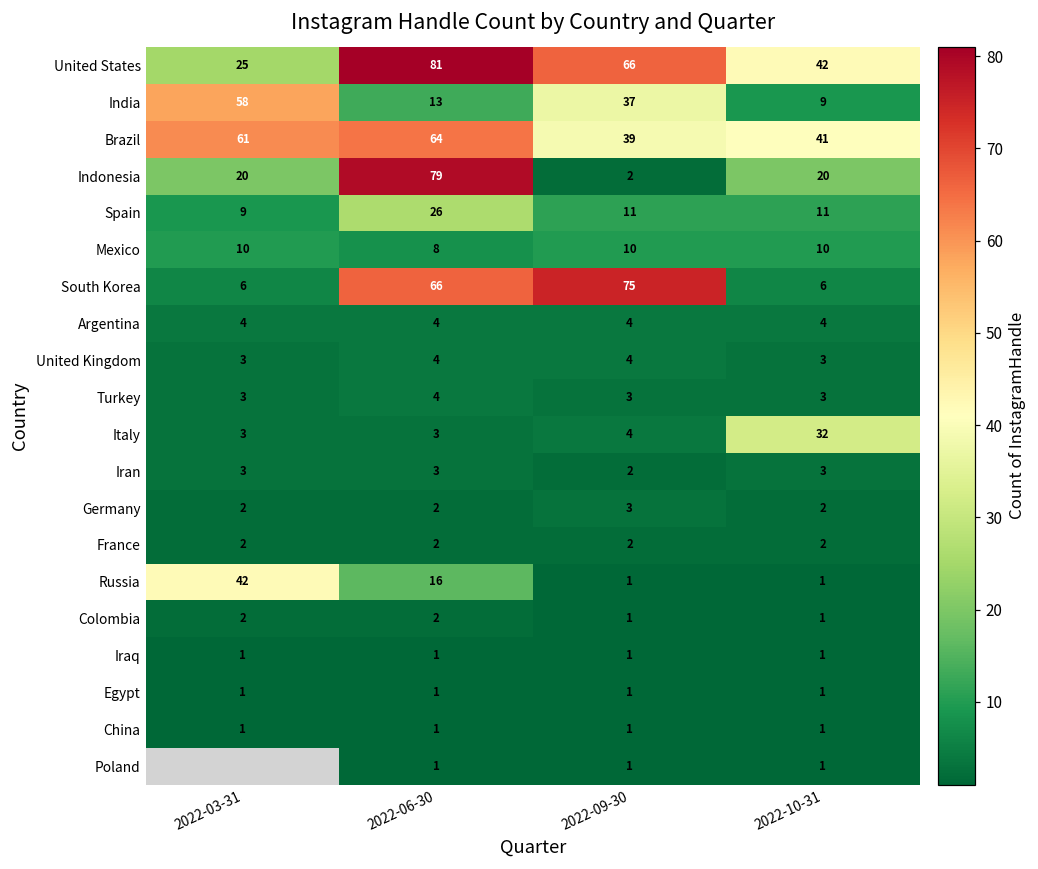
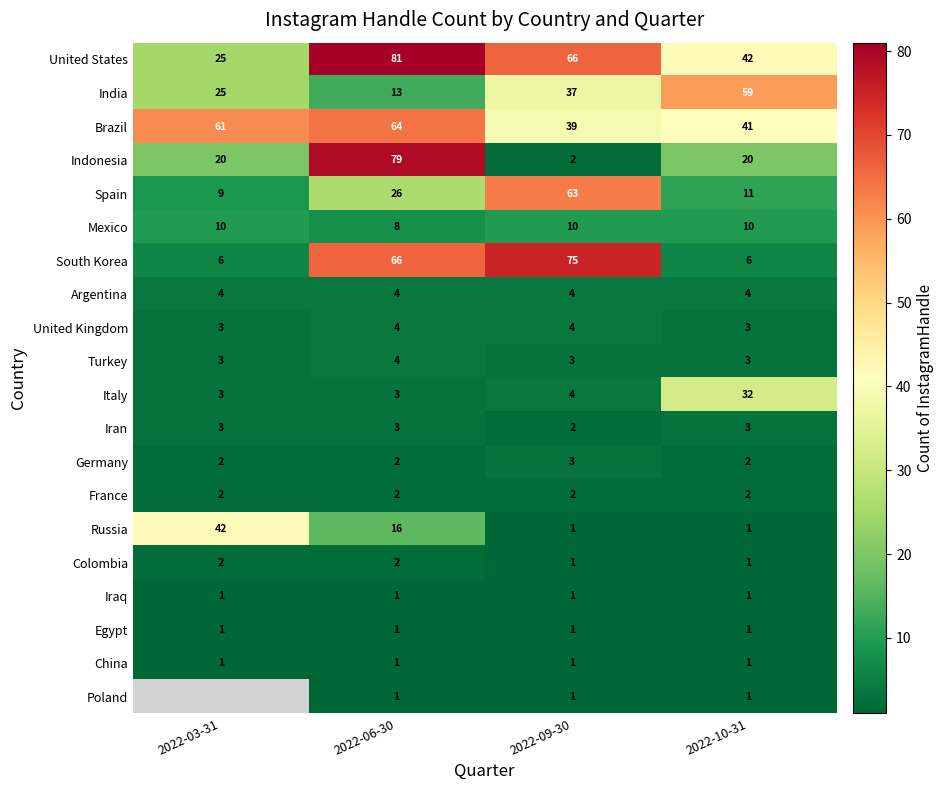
  {
    "United States": {
      "2022-03-31": 25,
      "2022-06-30": 81,
      "2022-09-30": 66,
      "2022-10-31": 42
    },
    "India": {
-     "2022-03-31": 58,
+     "2022-03-31": 25,
      "2022-06-30": 13,
      "2022-09-30": 37,
-     "2022-10-31": 9
+     "2022-10-31": 59
    },
    "Brazil": {
      "2022-03-31": 61,
      "2022-06-30": 64,
      "2022-09-30": 39,
      "2022-10-31": 41
    },
    "Indonesia": {
      "2022-03-31": 20,
      "2022-06-30": 79,
      "2022-09-30": 2,
      "2022-10-31": 20
    },
    "Spain": {
      "2022-03-31": 9,
      "2022-06-30": 26,
-     "2022-09-30": 11,
+     "2022-09-30": 63,
      "2022-10-31": 11
    },
    "Mexico": {
      "2022-03-31": 10,
      "2022-06-30": 8,
      "2022-09-30": 10,
      "2022-10-31": 10
    },
    "South Korea": {
      "2022-03-31": 6,
      "2022-06-30": 66,
      "2022-09-30": 75,
      "2022-10-31": 6
    },
    "Argentina": {
      "2022-03-31": 4,
      "2022-06-30": 4,
      "2022-09-30": 4,
      "2022-10-31": 4
    },
    "United Kingdom": {
      "2022-03-31": 3,
      "2022-06-30": 4,
      "2022-09-30": 4,
      "2022-10-31": 3
    },
    "Turkey": {
      "2022-03-31": 3,
      "2022-06-30": 4,
      "2022-09-30": 3,
      "2022-10-31": 3
    },
    "Italy": {
      "2022-03-31": 3,
      "2022-06-30": 3,
      "2022-09-30": 4,
      "2022-10-31": 32
    },
    "Iran": {
      "2022-03-31": 3,
      "2022-06-30": 3,
      "2022-09-30": 2,
      "2022-10-31": 3
    },
    "Germany": {
      "2022-03-31": 2,
      "2022-06-30": 2,
      "2022-09-30": 3,
      "2022-10-31": 2
    },
    "France": {
      "2022-03-31": 2,
      "2022-06-30": 2,
      "2022-09-30": 2,
      "2022-10-31": 2
    },
    "Russia": {
      "2022-03-31": 42,
      "2022-06-30": 16,
      "2022-09-30": 1,
      "2022-10-31": 1
    },
    "Colombia": {
      "2022-03-31": 2,
      "2022-06-30": 2,
      "2022-09-30": 1,
      "2022-10-31": 1
    },
    "Iraq": {
      "2022-03-31": 1,
      "2022-06-30": 1,
      "2022-09-30": 1,
      "2022-10-31": 1
    },
    "Egypt": {
      "2022-03-31": 1,
      "2022-06-30": 1,
      "2022-09-30": 1,
      "2022-10-31": 1
    },
    "China": {
      "2022-03-31": 1,
      "2022-06-30": 1,
      "2022-09-30": 1,
      "2022-10-31": 1
    },
    "Poland": {
      "2022-06-30": 1,
      "2022-09-30": 1,
      "2022-10-31": 1
    }
  }
